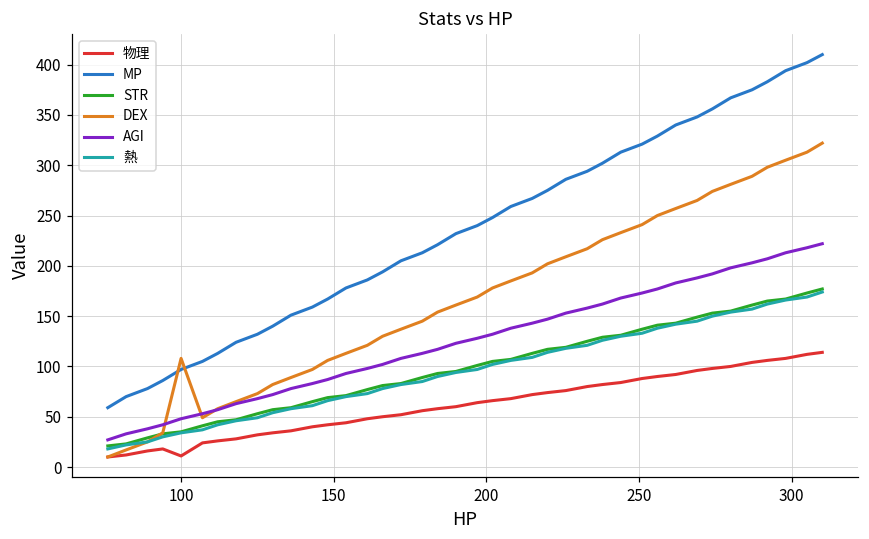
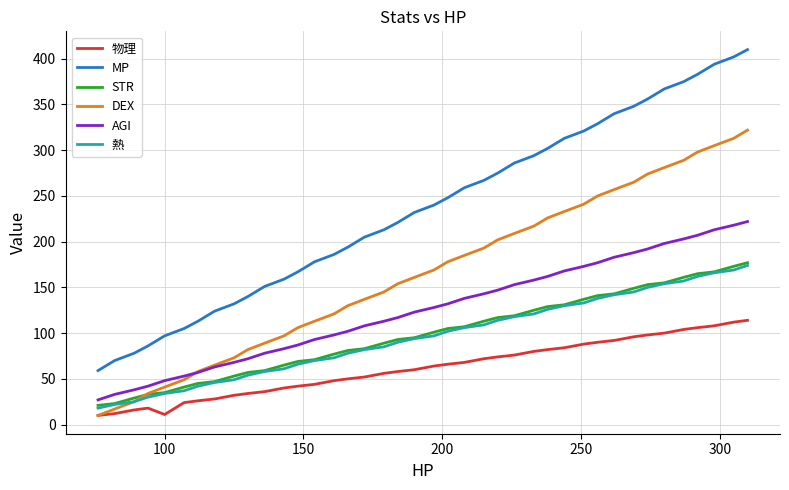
  {
    "物理": {
      "100": 10
    },
    "DEX": {
-     "100": 110
+     "100": 40
    },
    "AGI": {
      "100": 50
    }
  }
